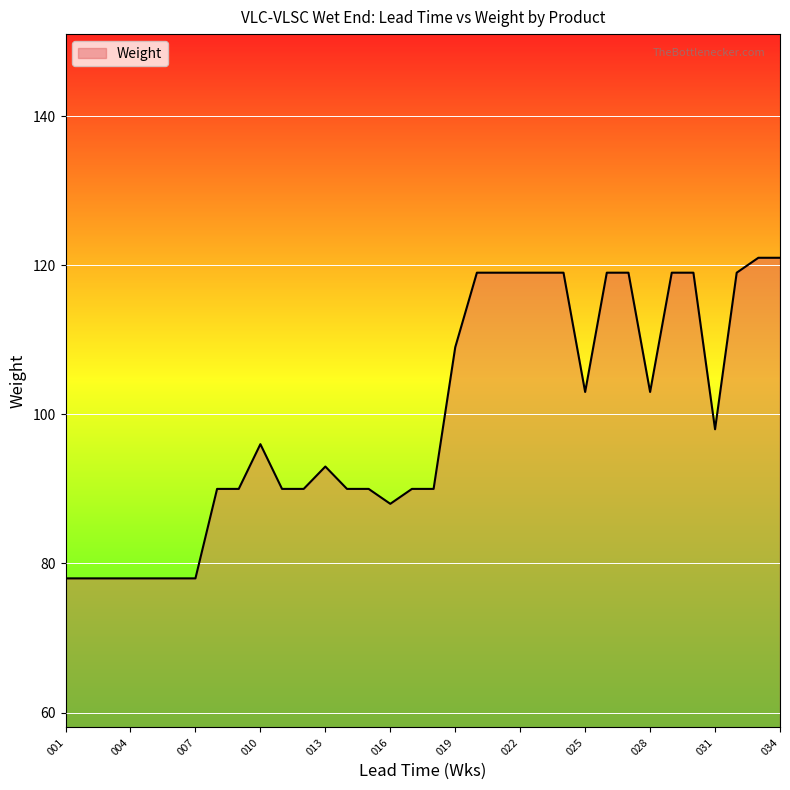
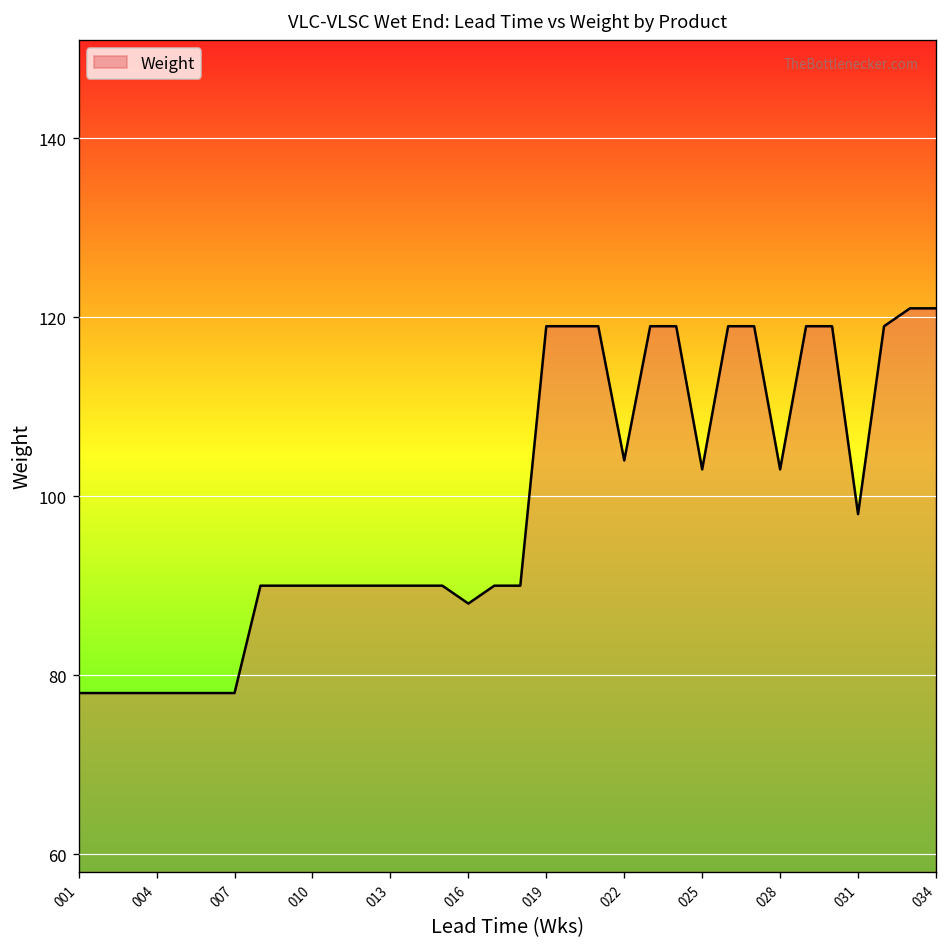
  {
    "001": 78,
    "004": 78,
    "007": 78,
-   "010": 96,
-   "013": 93,
+   "010": 90,
+   "013": 90,
    "016": 88,
-   "019": 109,
-   "022": 119,
+   "019": 119,
+   "022": 104,
    "025": 103,
    "028": 103,
    "031": 98,
    "034": 121
  }
